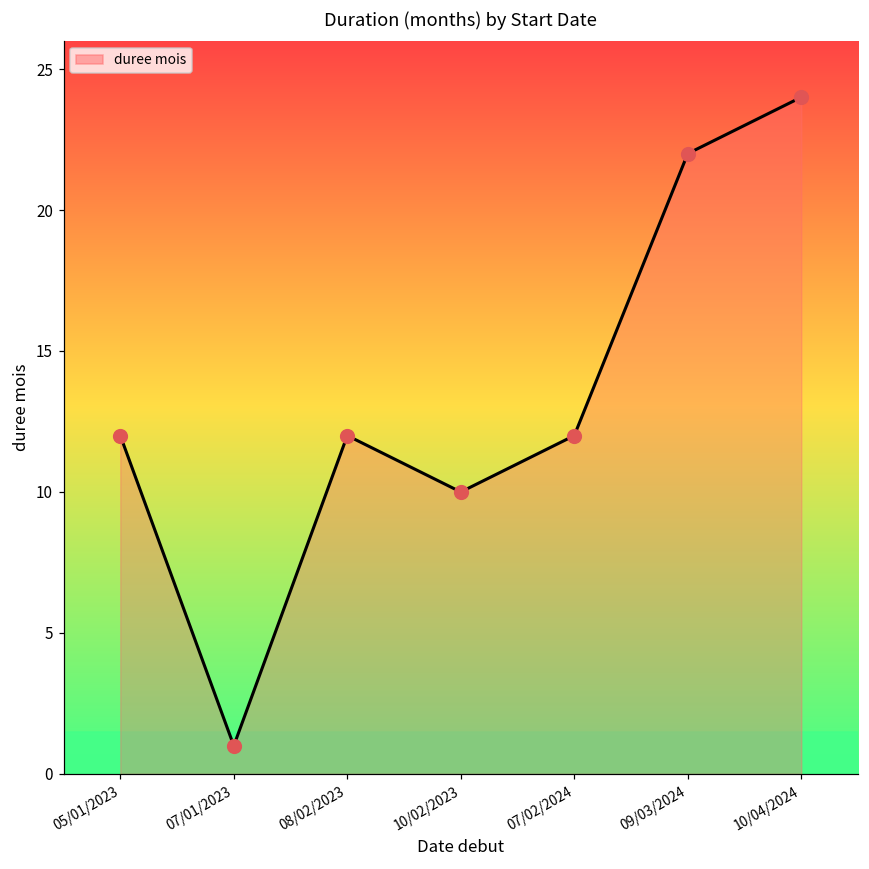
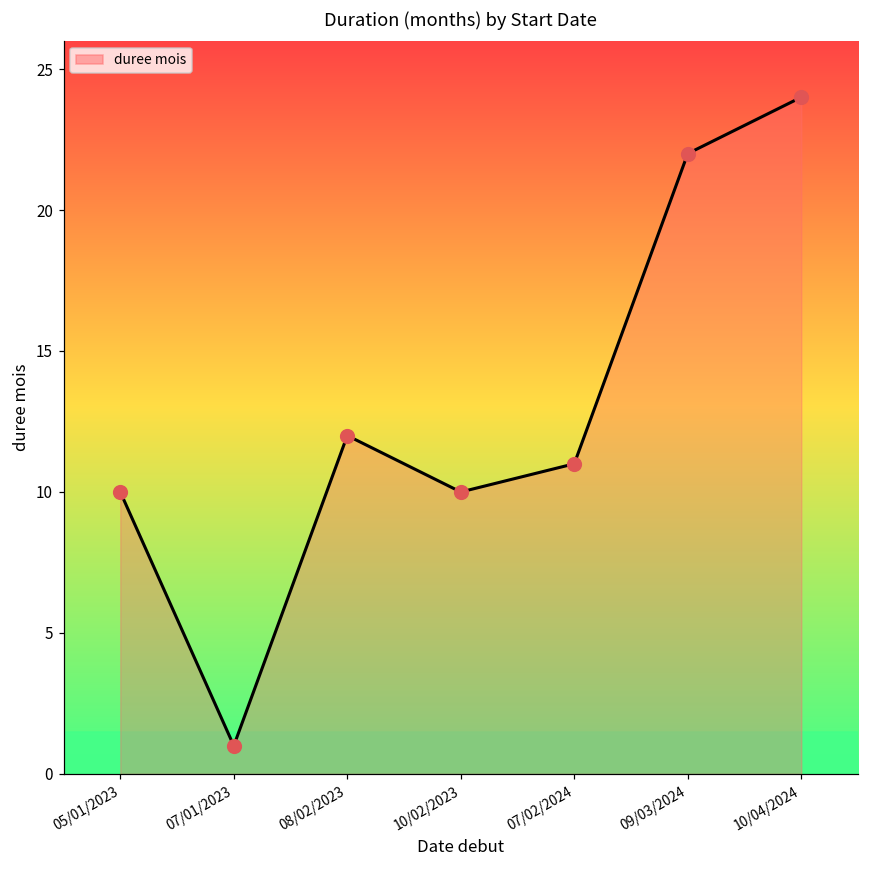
  {
-   "05/01/2023": 12,
+   "05/01/2023": 10,
    "08/02/2023": 12,
    "10/02/2023": 10,
-   "07/02/2024": 12,
+   "07/02/2024": 11,
    "09/03/2024": 22,
    "10/04/2024": 24
  }
